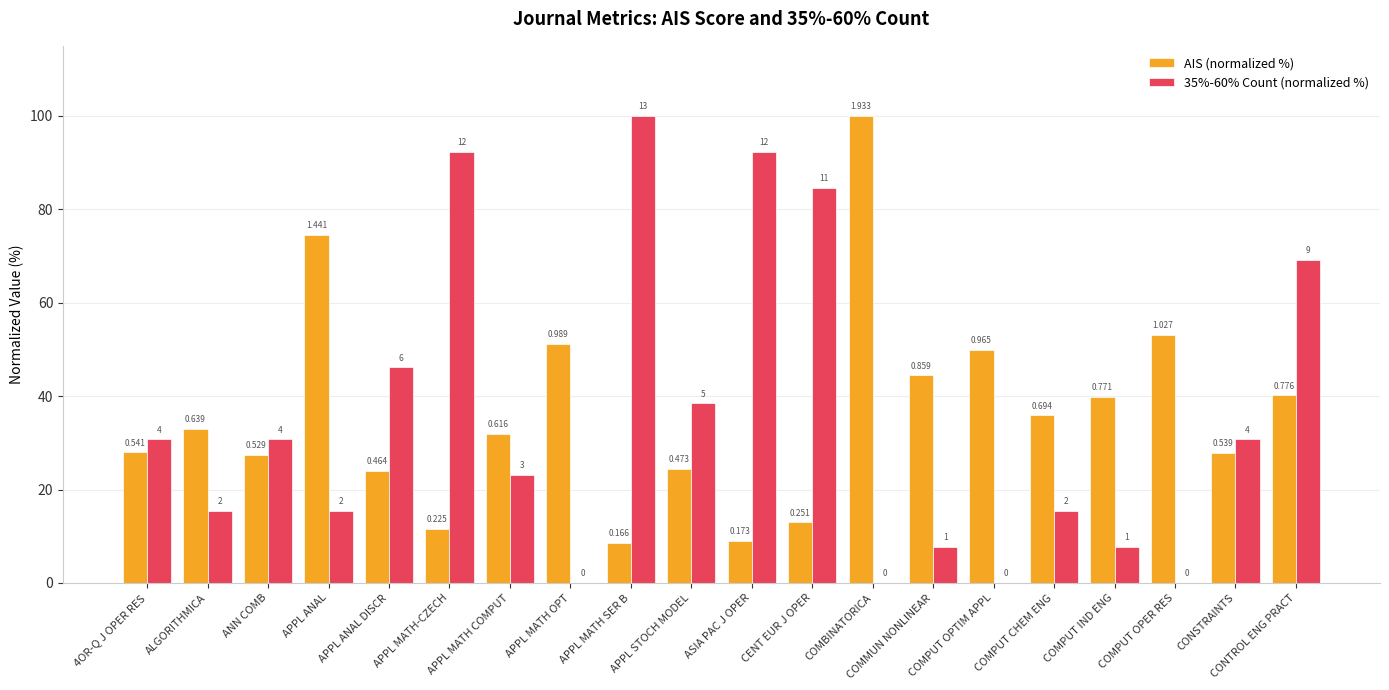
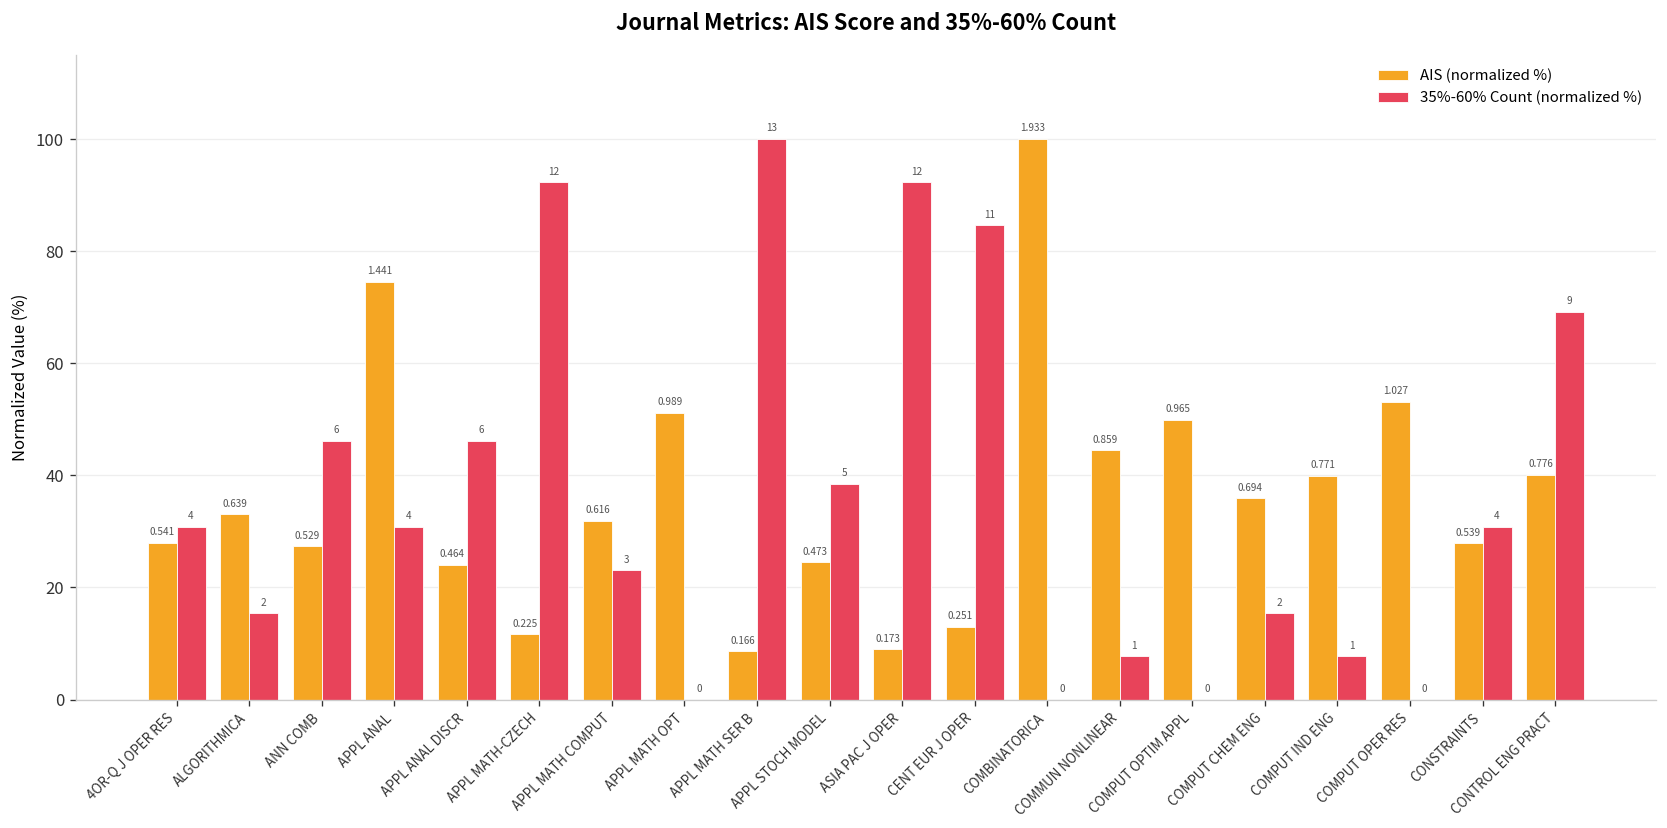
  {
    "35%-60% Count (normalized %)": {
-     "ANN COMB": 4,
-     "APPL ANAL": 2,
+     "ANN COMB": 6,
+     "APPL ANAL": 4,
      "APPL MATH OPT": 0,
      "COMBINATORICA": 0,
      "COMPUT OPTIM APPL": 0,
      "COMPUT OPER RES": 0
    }
  }
